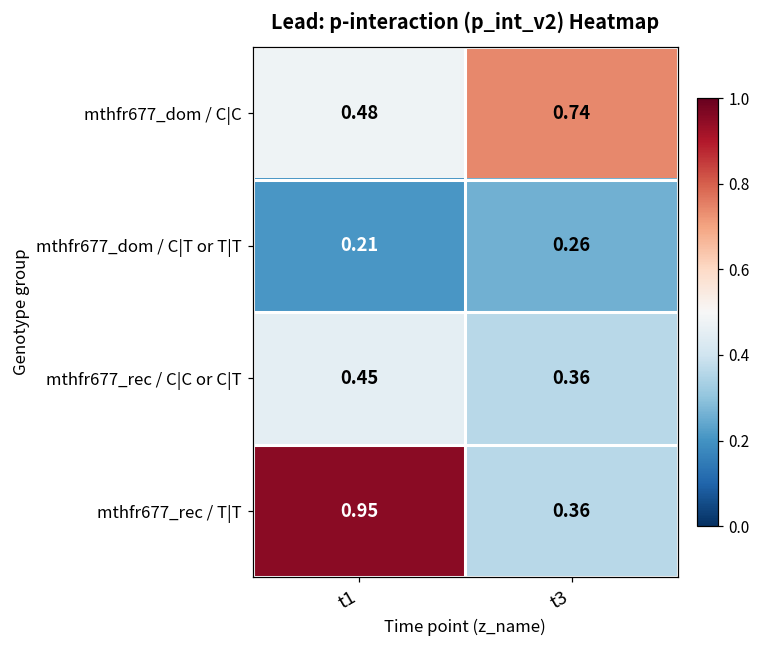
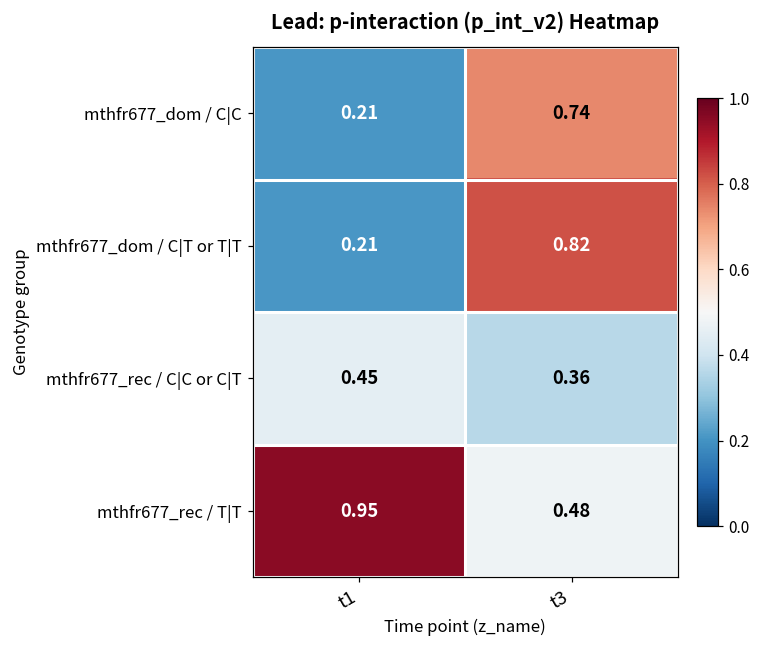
  {
    "mthfr677_dom / C|C": {
-     "t1": 0.48,
+     "t1": 0.21,
      "t3": 0.74
    },
    "mthfr677_dom / C|T or T|T": {
      "t1": 0.21,
-     "t3": 0.26
+     "t3": 0.82
    },
    "mthfr677_rec / C|C or C|T": {
      "t1": 0.45,
      "t3": 0.36
    },
    "mthfr677_rec / T|T": {
      "t1": 0.95,
-     "t3": 0.36
+     "t3": 0.48
    }
  }
